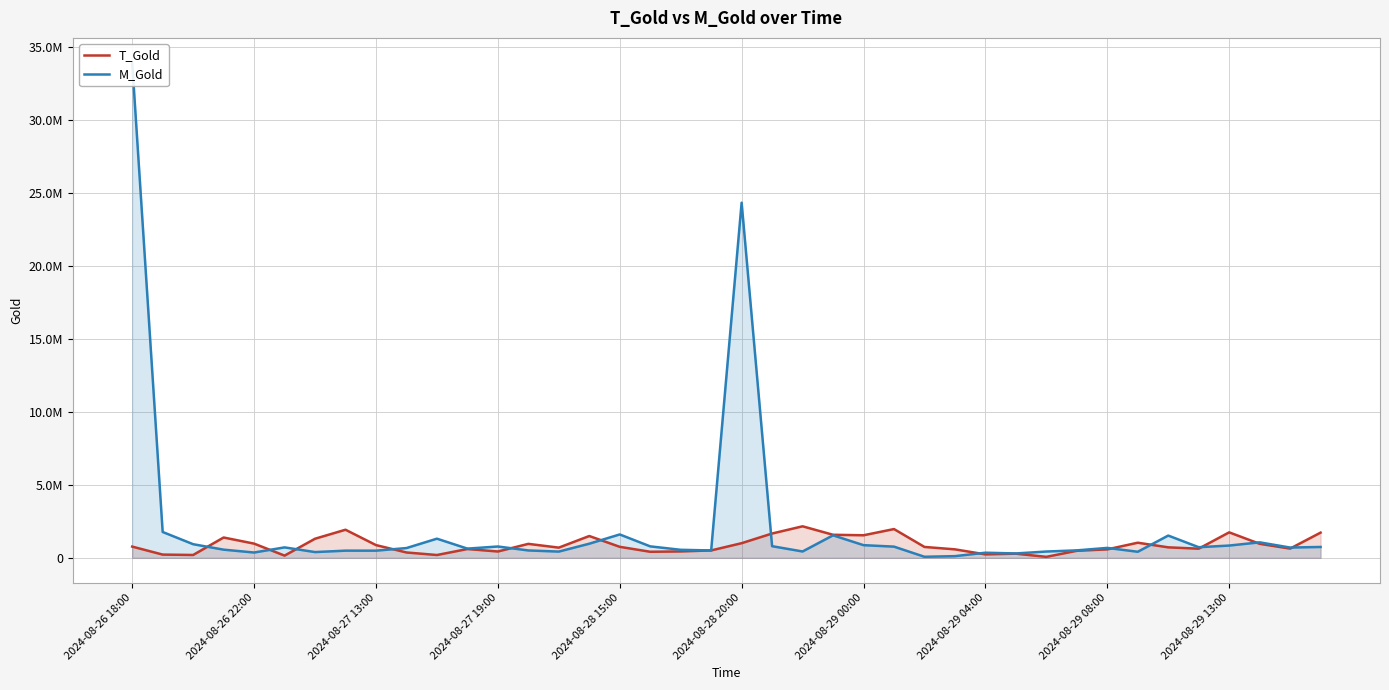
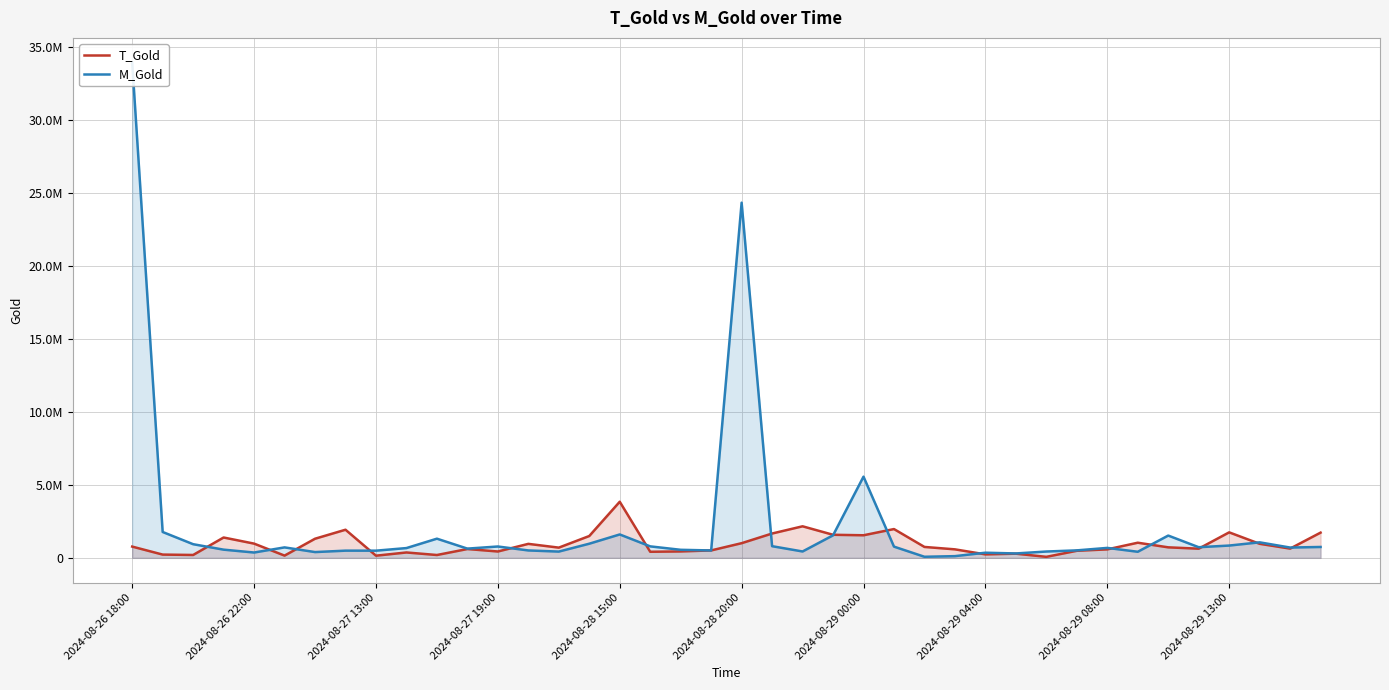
  {
    "T_Gold": {
      "2024-08-26 18:00": 800000,
      "2024-08-26 22:00": 1000000,
-     "2024-08-27 13:00": 900000,
+     "2024-08-27 13:00": 100000,
      "2024-08-27 19:00": 400000,
-     "2024-08-28 15:00": 800000,
+     "2024-08-28 15:00": 3800000,
      "2024-08-28 20:00": 1000000,
      "2024-08-29 00:00": 1500000,
      "2024-08-29 13:00": 1700000
    },
    "M_Gold": {
      "2024-08-26 22:00": 400000,
      "2024-08-27 13:00": 500000,
      "2024-08-27 19:00": 800000,
      "2024-08-28 15:00": 1600000,
      "2024-08-28 20:00": 24300000,
-     "2024-08-29 00:00": 900000,
+     "2024-08-29 00:00": 5600000,
      "2024-08-29 13:00": 800000
    }
  }
